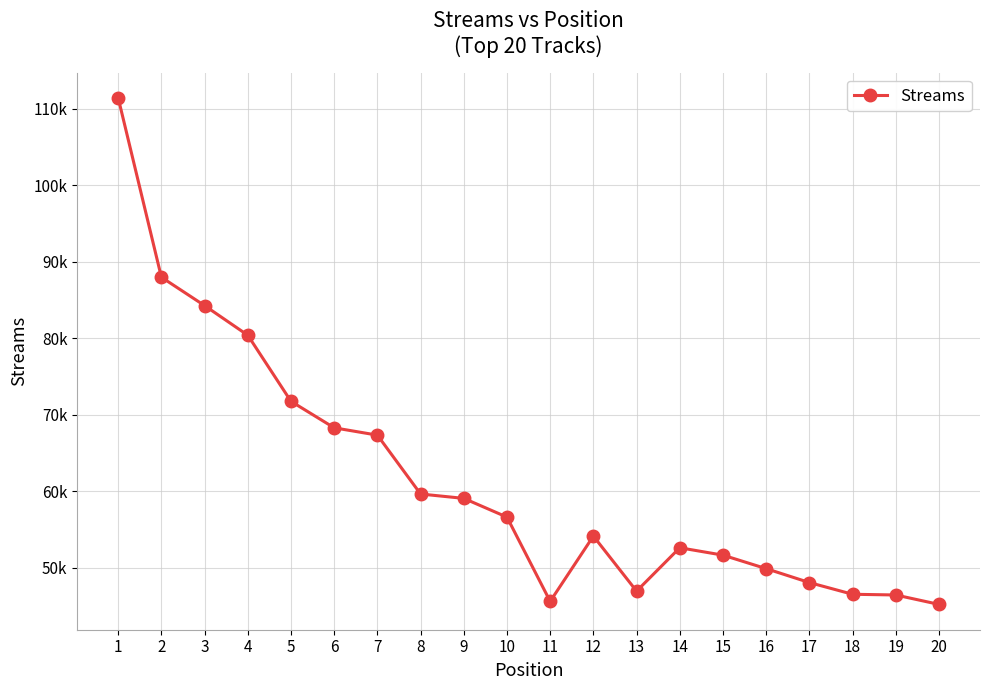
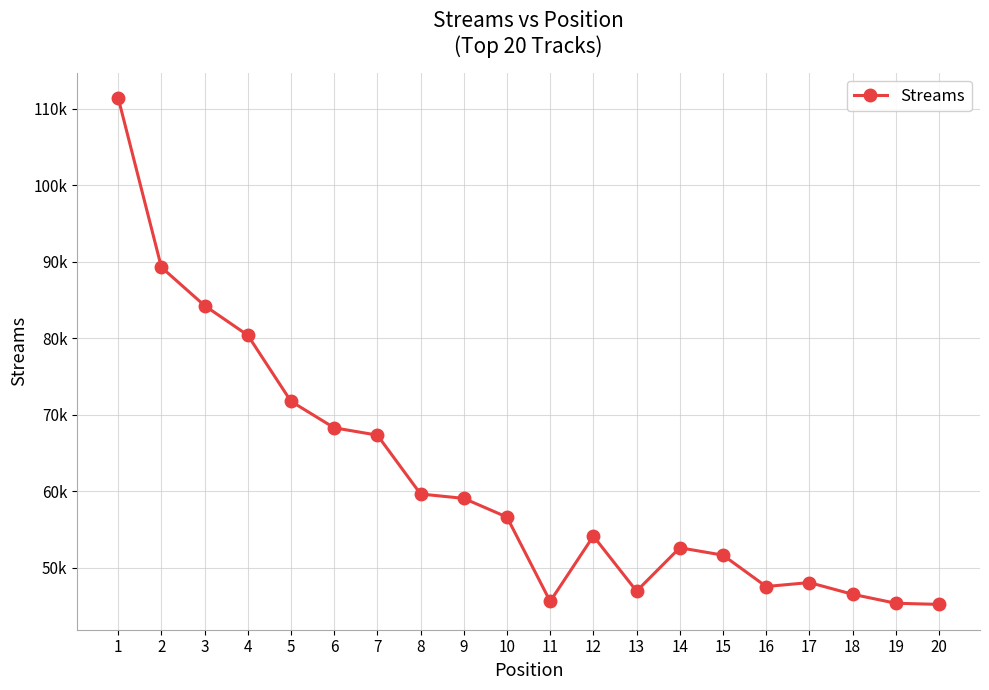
  {
    "1": 111000,
-   "2": 88000,
+   "2": 89000,
    "3": 84000,
    "4": 80000,
    "5": 72000,
    "6": 68000,
    "7": 67000,
    "8": 60000,
    "9": 59000,
    "10": 57000,
    "11": 46000,
    "12": 54000,
    "13": 47000,
    "14": 53000,
    "15": 52000,
-   "16": 50000,
+   "16": 48000,
    "17": 48000,
    "18": 47000,
-   "19": 46000,
+   "19": 45000,
    "20": 45000
  }
